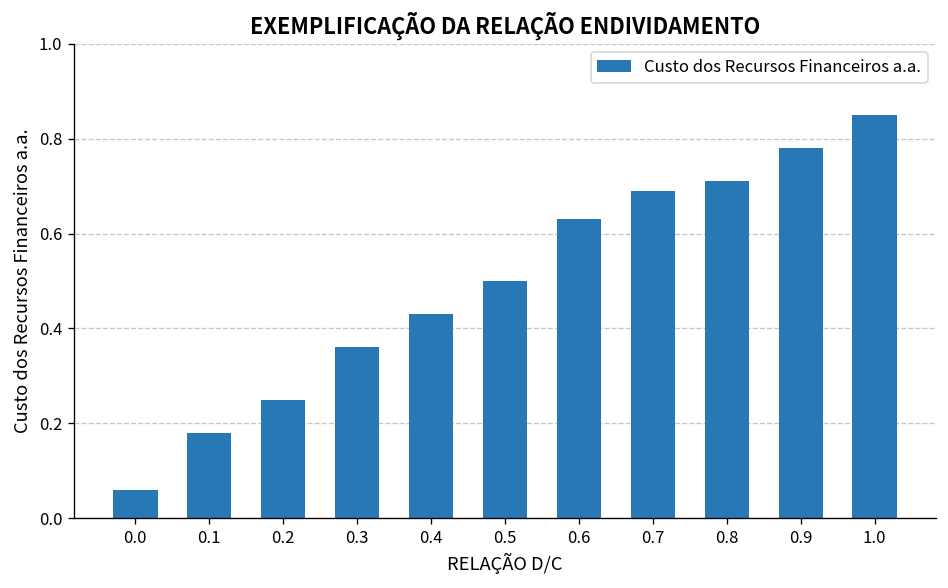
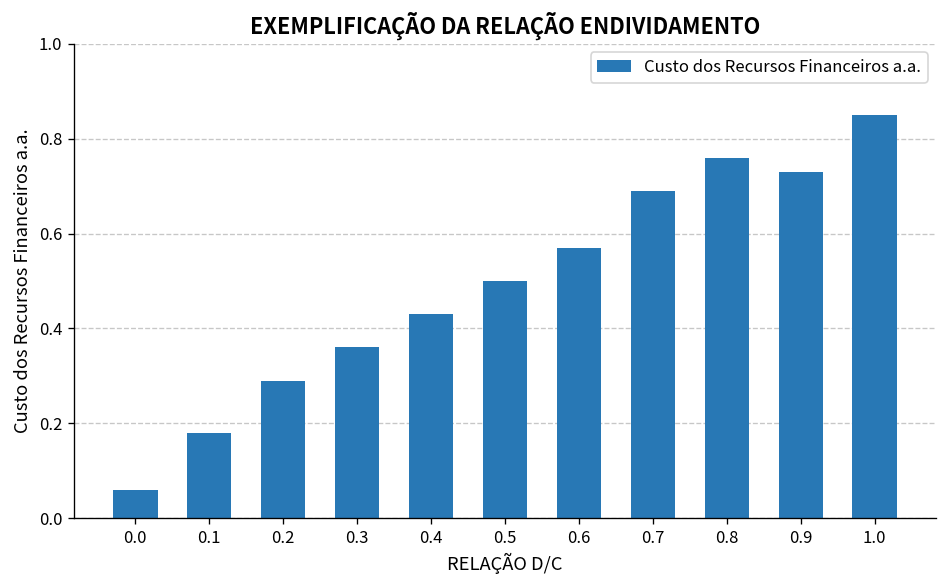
  {
    "0.0": 0.06,
    "0.1": 0.18,
-   "0.2": 0.25,
+   "0.2": 0.29,
    "0.3": 0.36,
    "0.4": 0.43,
    "0.5": 0.50,
-   "0.6": 0.63,
+   "0.6": 0.57,
    "0.7": 0.69,
-   "0.8": 0.71,
-   "0.9": 0.78,
+   "0.8": 0.76,
+   "0.9": 0.73,
    "1.0": 0.85
  }
